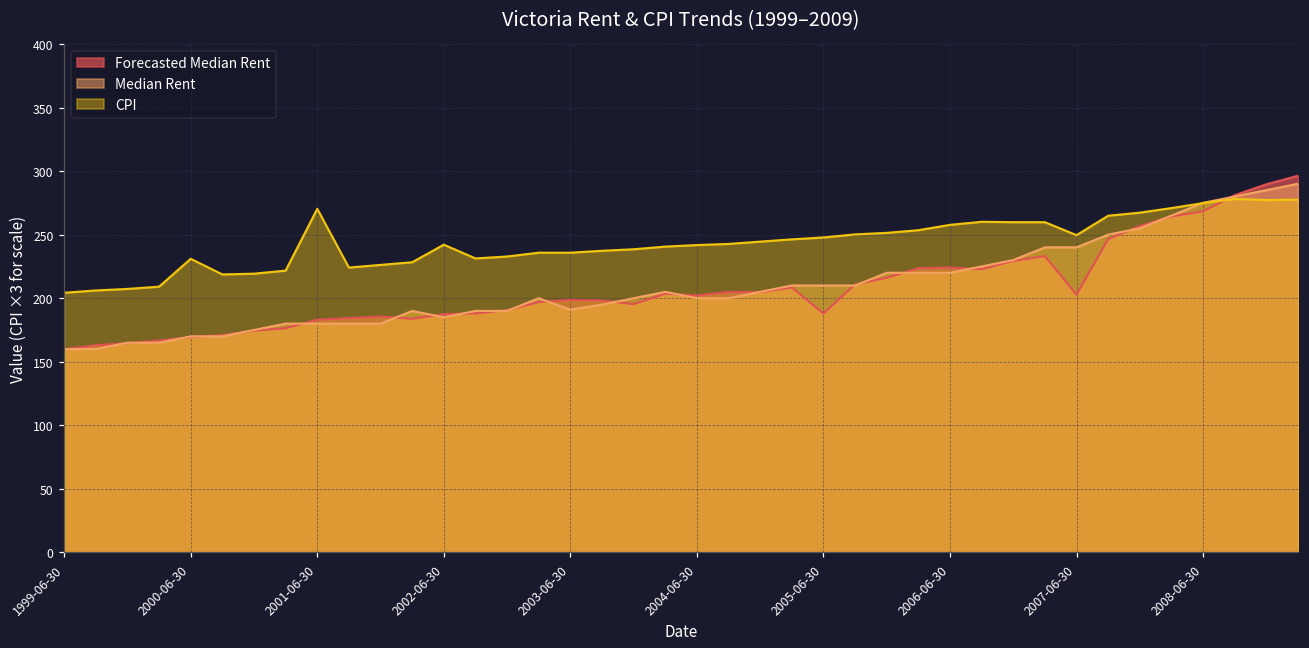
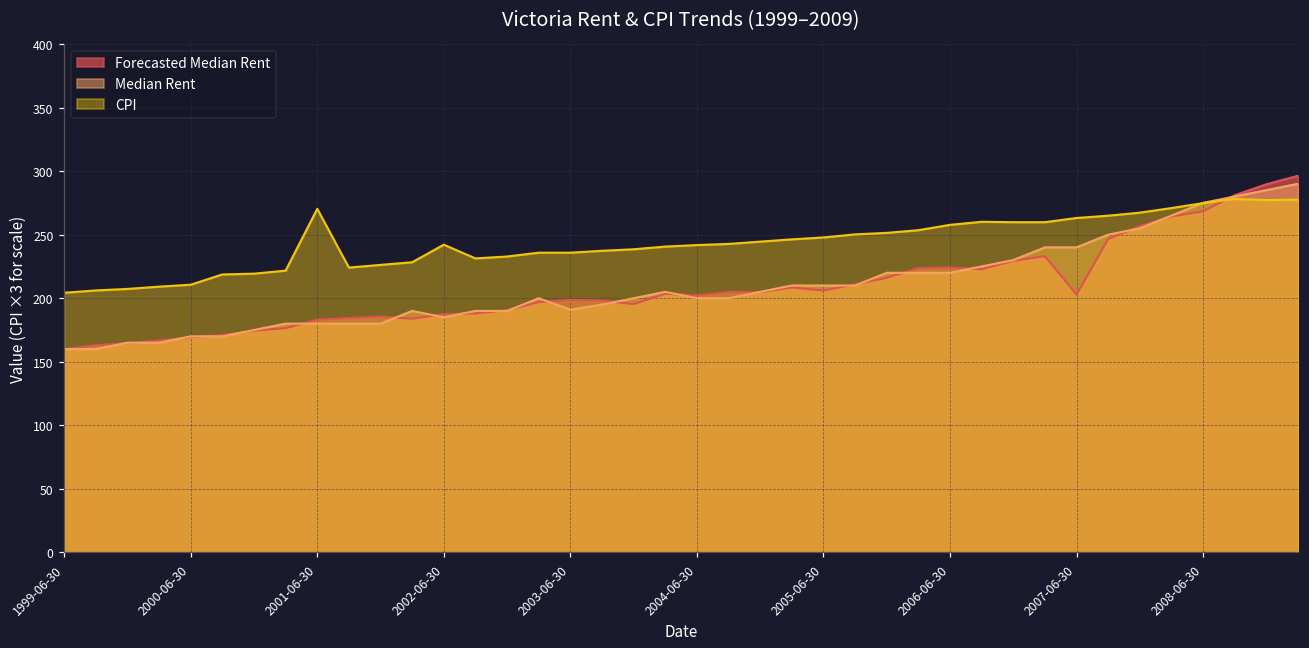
  {
    "Forecasted Median Rent": {
      "2001-06-30": 183,
      "2002-06-30": 187,
      "2003-06-30": 199,
-     "2005-06-30": 188,
+     "2005-06-30": 206,
      "2006-06-30": 224,
      "2007-06-30": 203,
      "2008-06-30": 268
    },
    "Median Rent": {
      "2001-06-30": 180,
      "2002-06-30": 185,
      "2003-06-30": 191,
      "2005-06-30": 210,
      "2006-06-30": 220,
      "2007-06-30": 240
    },
    "CPI": {
      "1999-06-30": 204,
-     "2000-06-30": 231,
+     "2000-06-30": 211,
      "2001-06-30": 270,
      "2002-06-30": 242,
      "2003-06-30": 236,
      "2004-06-30": 242,
      "2005-06-30": 248,
      "2006-06-30": 258,
-     "2007-06-30": 250
+     "2007-06-30": 263
    }
  }
